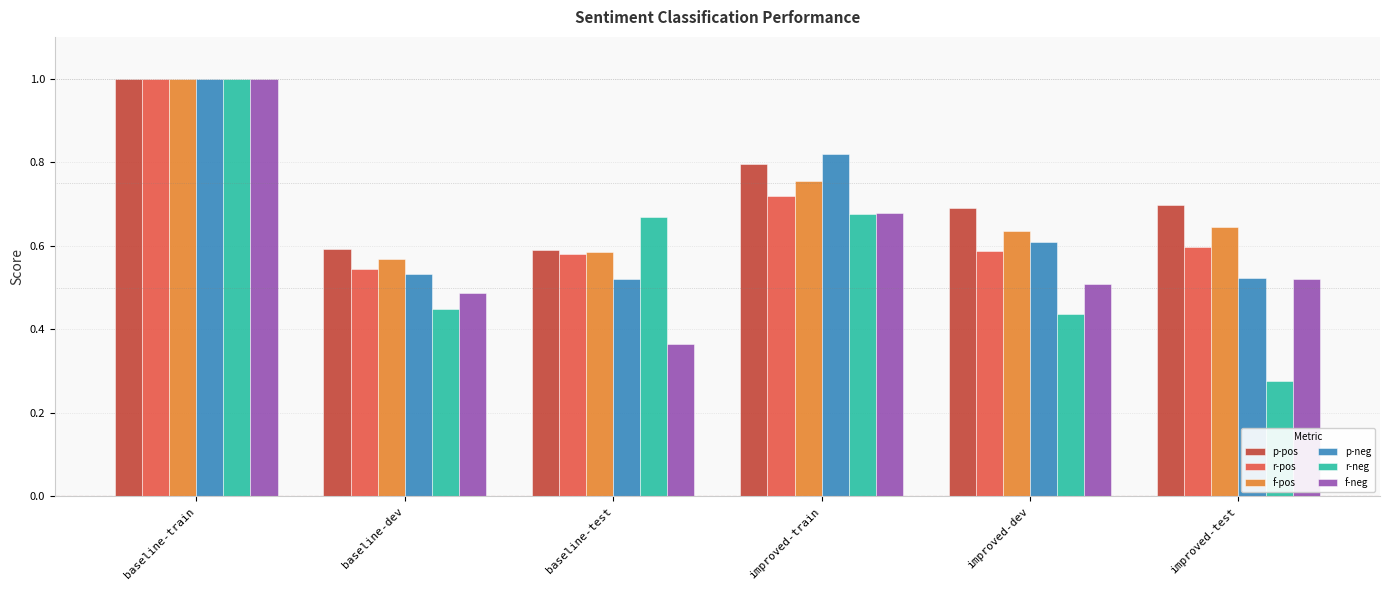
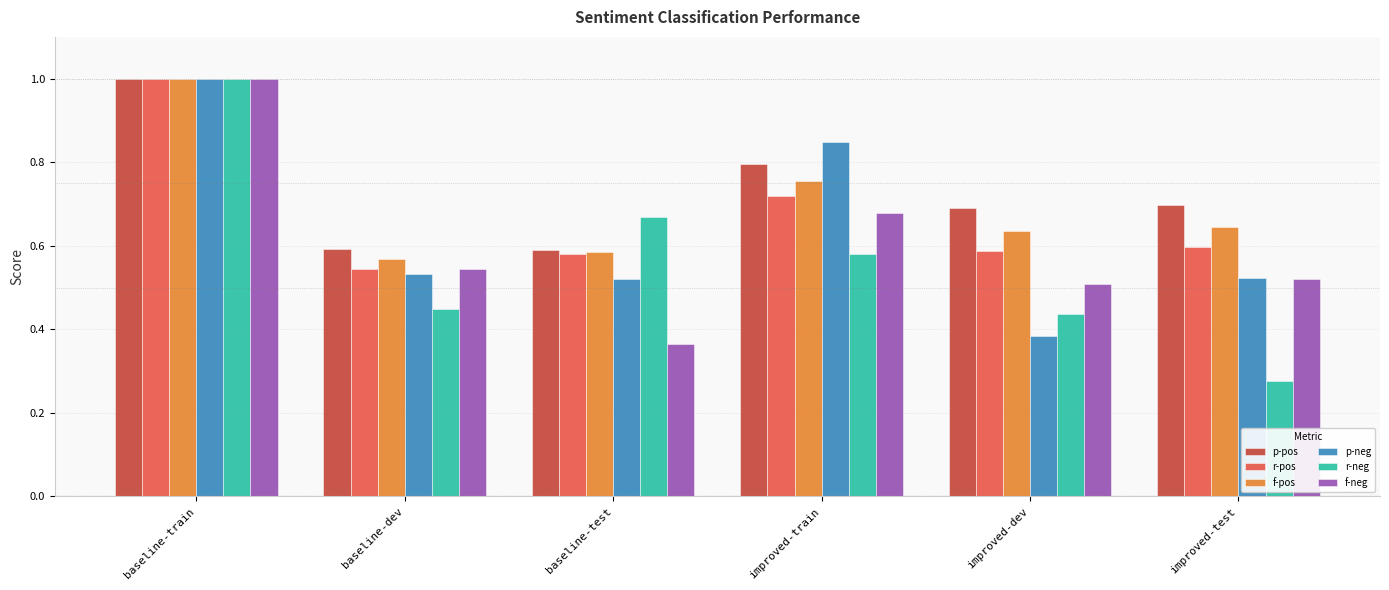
  {
    "p-neg": {
      "baseline-train": 1.00,
      "baseline-dev": 0.53,
      "baseline-test": 0.52,
-     "improved-train": 0.82,
-     "improved-dev": 0.61,
+     "improved-train": 0.85,
+     "improved-dev": 0.38,
      "improved-test": 0.52
    },
    "r-neg": {
      "baseline-train": 1.00,
      "baseline-dev": 0.45,
      "baseline-test": 0.67,
-     "improved-train": 0.68,
+     "improved-train": 0.58,
      "improved-dev": 0.44,
      "improved-test": 0.28
    },
    "f-neg": {
      "baseline-train": 1.00,
-     "baseline-dev": 0.49,
+     "baseline-dev": 0.54,
      "baseline-test": 0.37,
      "improved-train": 0.68,
      "improved-dev": 0.51,
      "improved-test": 0.52
    }
  }
